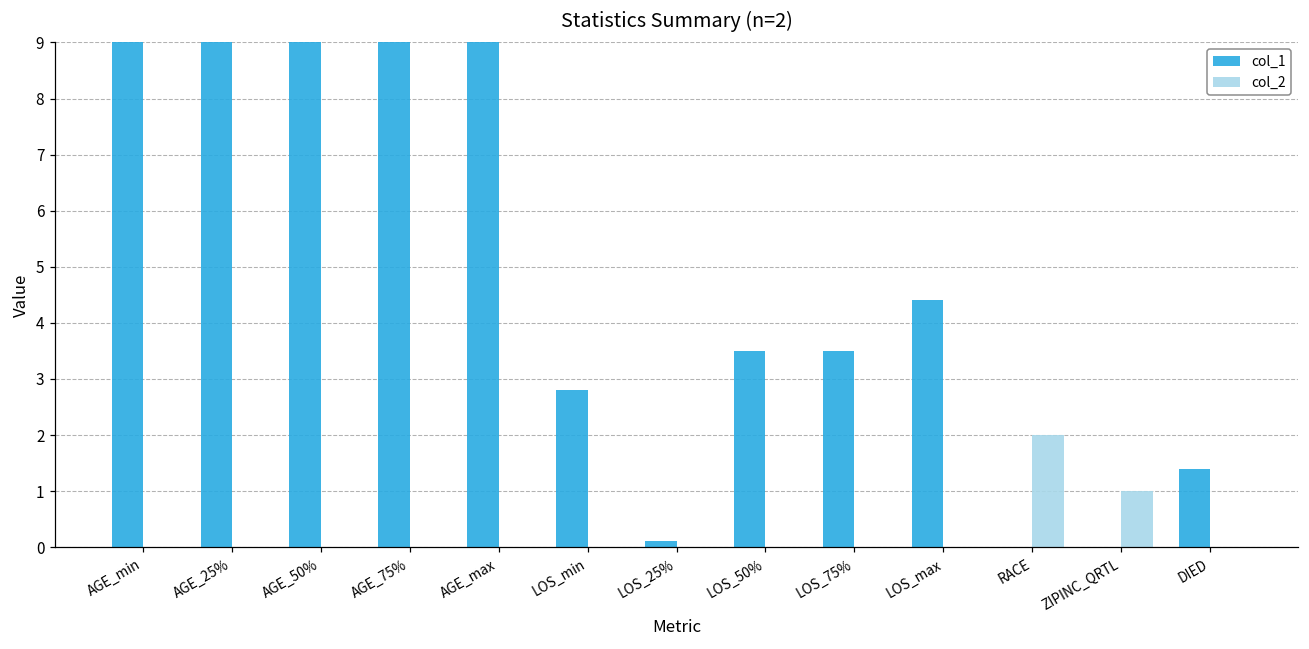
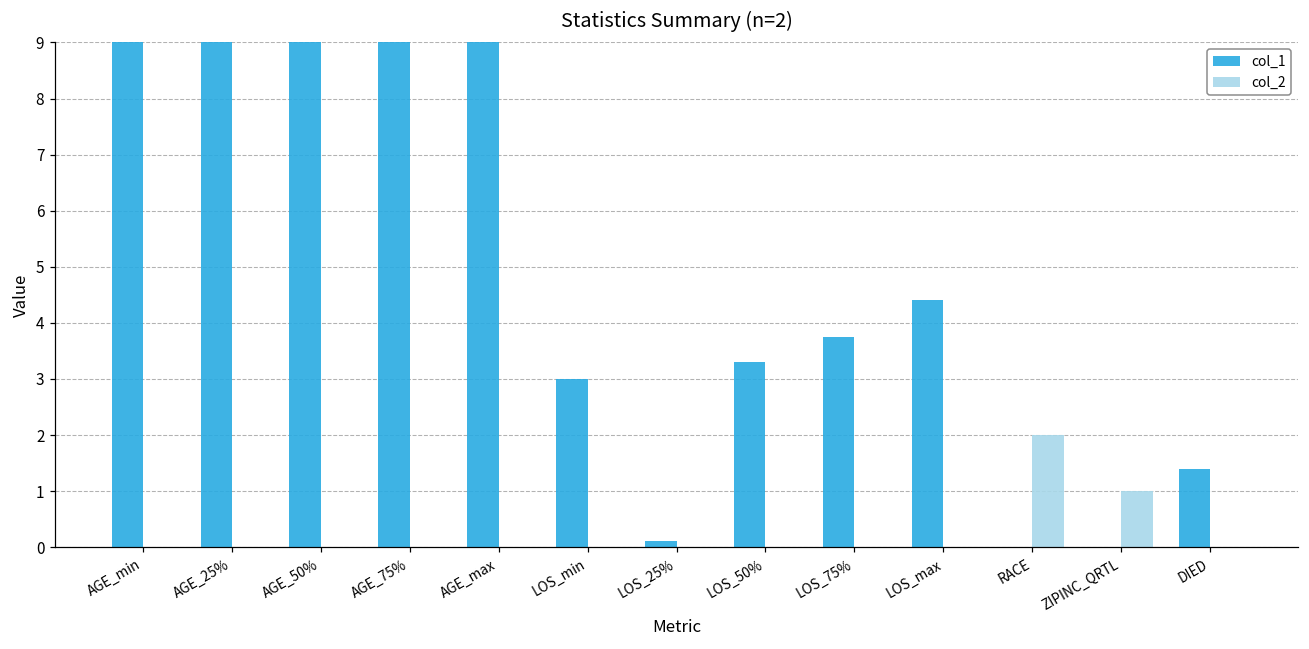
  {
    "col_1": {
-     "LOS_min": 2.8,
+     "LOS_min": 3.0,
      "LOS_25%": 0.1,
-     "LOS_50%": 3.5,
-     "LOS_75%": 3.5,
+     "LOS_50%": 3.3,
+     "LOS_75%": 3.8,
      "LOS_max": 4.4,
      "RACE": 0.0,
      "ZIPINC_QRTL": 0.0,
      "DIED": 1.4
    },
    "col_2": {
      "AGE_min": 0.0,
      "AGE_25%": 0.0,
      "AGE_50%": 0.0,
      "AGE_75%": 0.0,
      "AGE_max": 0.0,
      "LOS_min": 0.0,
      "LOS_25%": 0.0,
      "LOS_50%": 0.0,
      "LOS_75%": 0.0,
      "LOS_max": 0.0,
      "RACE": 2.0,
      "ZIPINC_QRTL": 1.0,
      "DIED": 0.0
    }
  }
